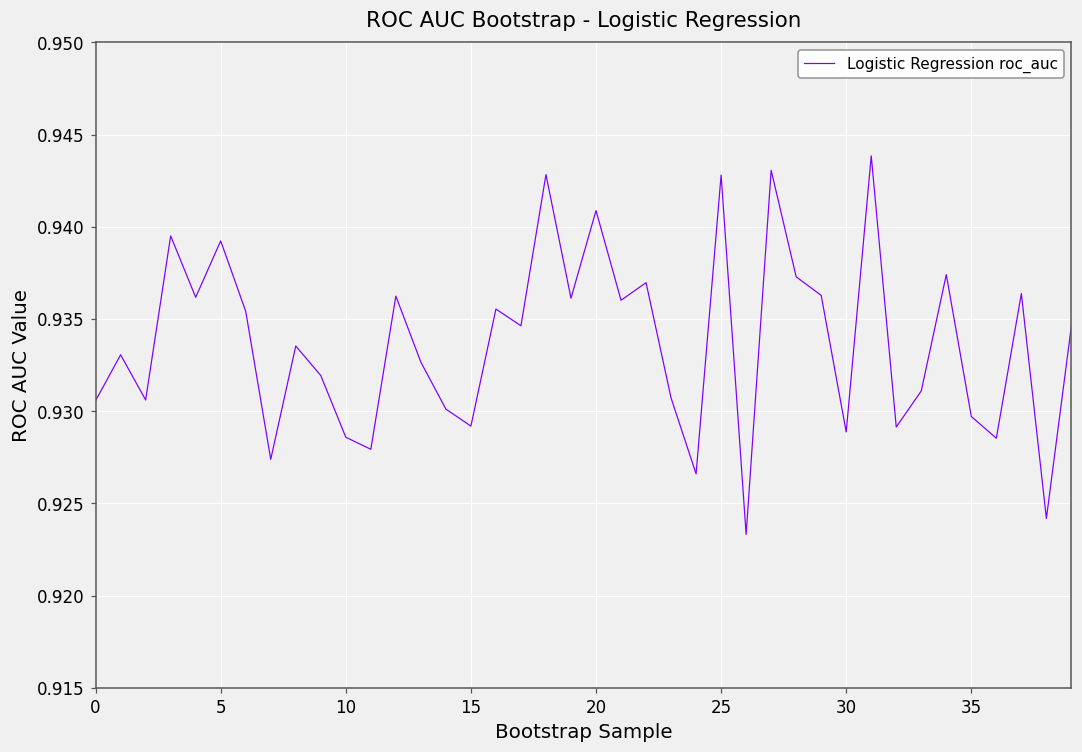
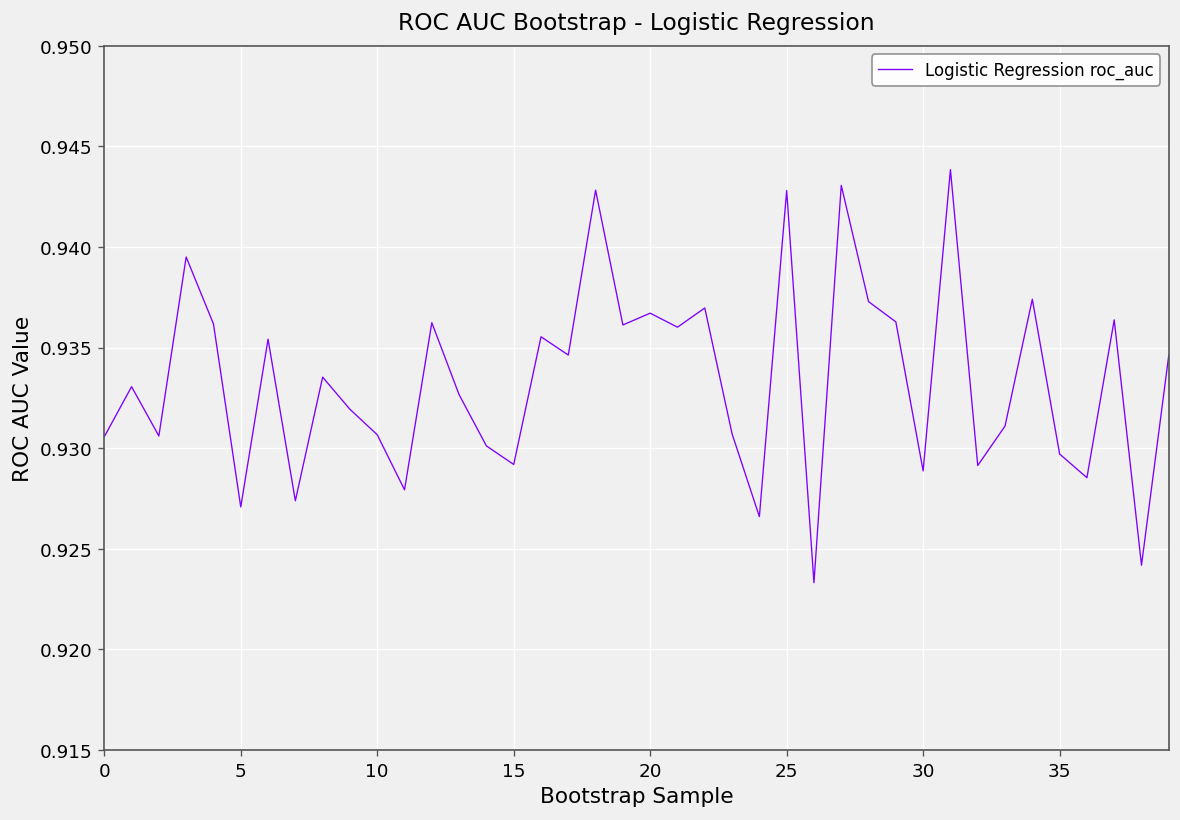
  {
    "0": 0.9306,
-   "5": 0.9392,
-   "10": 0.9286,
+   "5": 0.9271,
+   "10": 0.9307,
    "15": 0.9292,
-   "20": 0.9409,
+   "20": 0.9367,
    "25": 0.9428,
    "30": 0.9289,
    "35": 0.9297
  }
